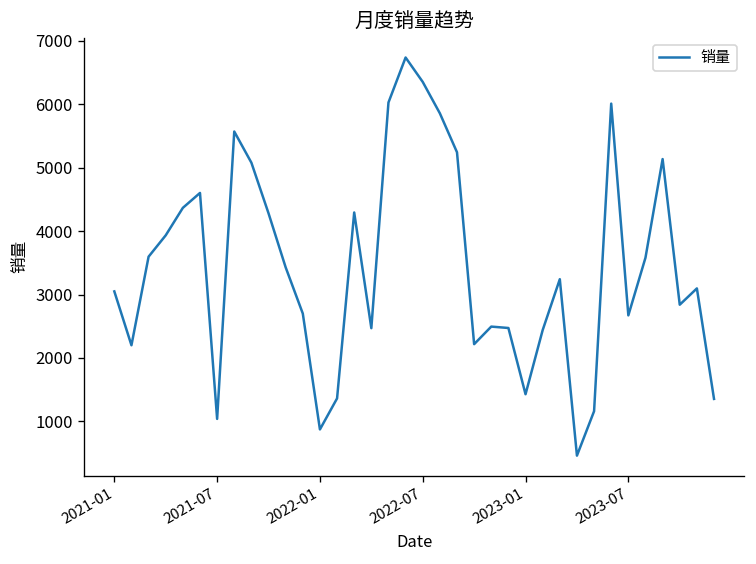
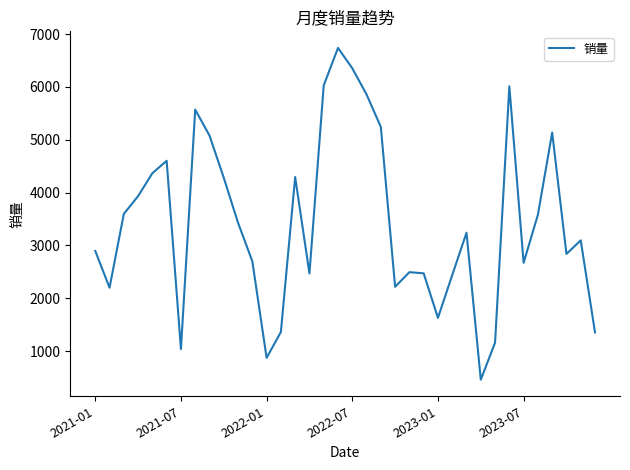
  {
-   "2021-01": 3100,
+   "2021-01": 2900,
    "2021-07": 1000,
    "2022-01": 900,
    "2022-07": 6400,
-   "2023-01": 1400,
+   "2023-01": 1600,
    "2023-07": 2700
  }
